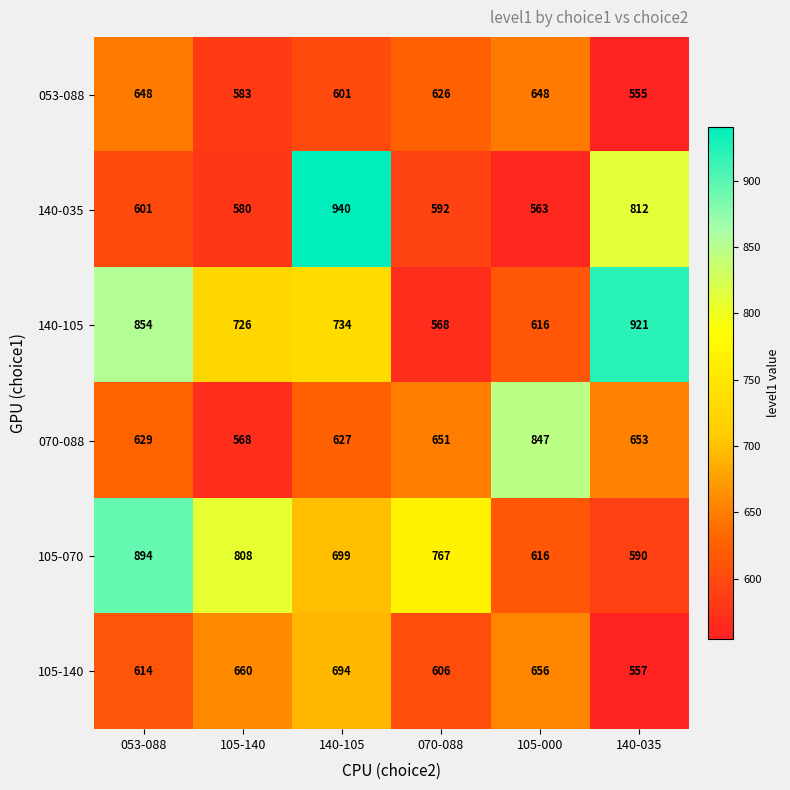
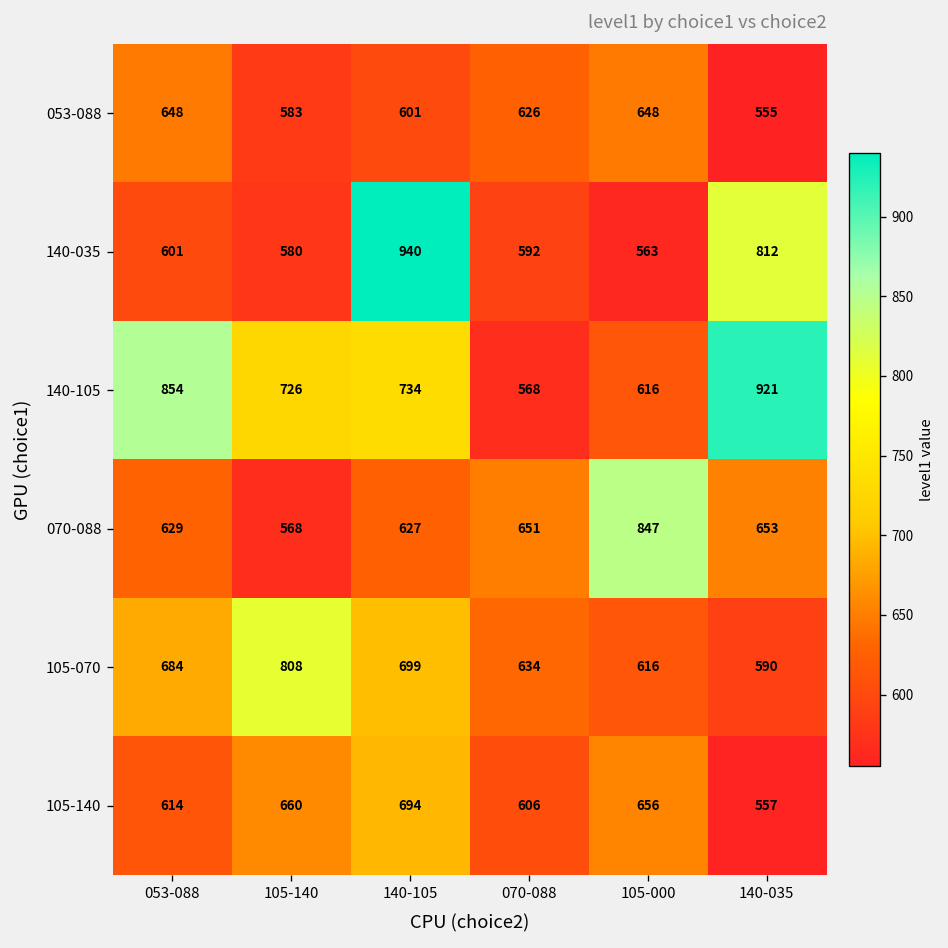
  {
    "053-088": {
      "053-088": 648,
      "105-140": 583,
      "140-105": 601,
      "070-088": 626,
      "105-000": 648,
      "140-035": 555
    },
    "140-035": {
      "053-088": 601,
      "105-140": 580,
      "140-105": 940,
      "070-088": 592,
      "105-000": 563,
      "140-035": 812
    },
    "140-105": {
      "053-088": 854,
      "105-140": 726,
      "140-105": 734,
      "070-088": 568,
      "105-000": 616,
      "140-035": 921
    },
    "070-088": {
      "053-088": 629,
      "105-140": 568,
      "140-105": 627,
      "070-088": 651,
      "105-000": 847,
      "140-035": 653
    },
    "105-070": {
-     "053-088": 894,
+     "053-088": 684,
      "105-140": 808,
      "140-105": 699,
-     "070-088": 767,
+     "070-088": 634,
      "105-000": 616,
      "140-035": 590
    },
    "105-140": {
      "053-088": 614,
      "105-140": 660,
      "140-105": 694,
      "070-088": 606,
      "105-000": 656,
      "140-035": 557
    }
  }
